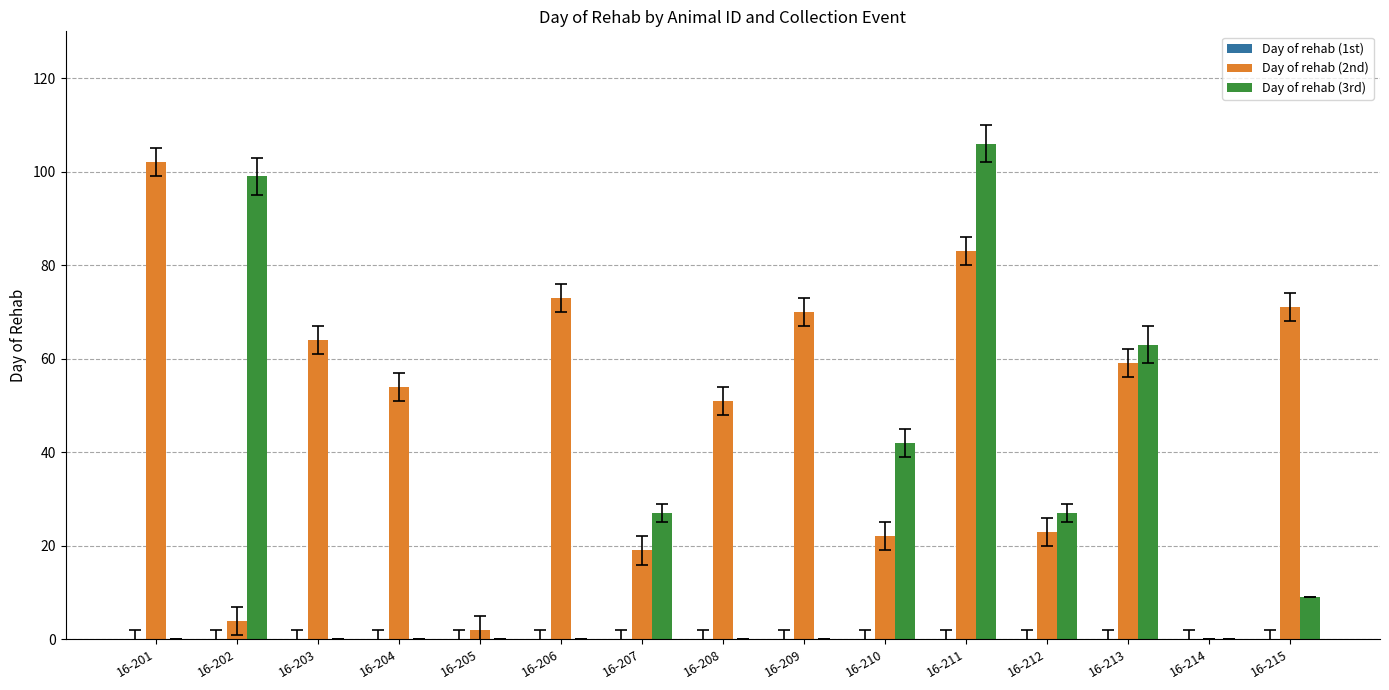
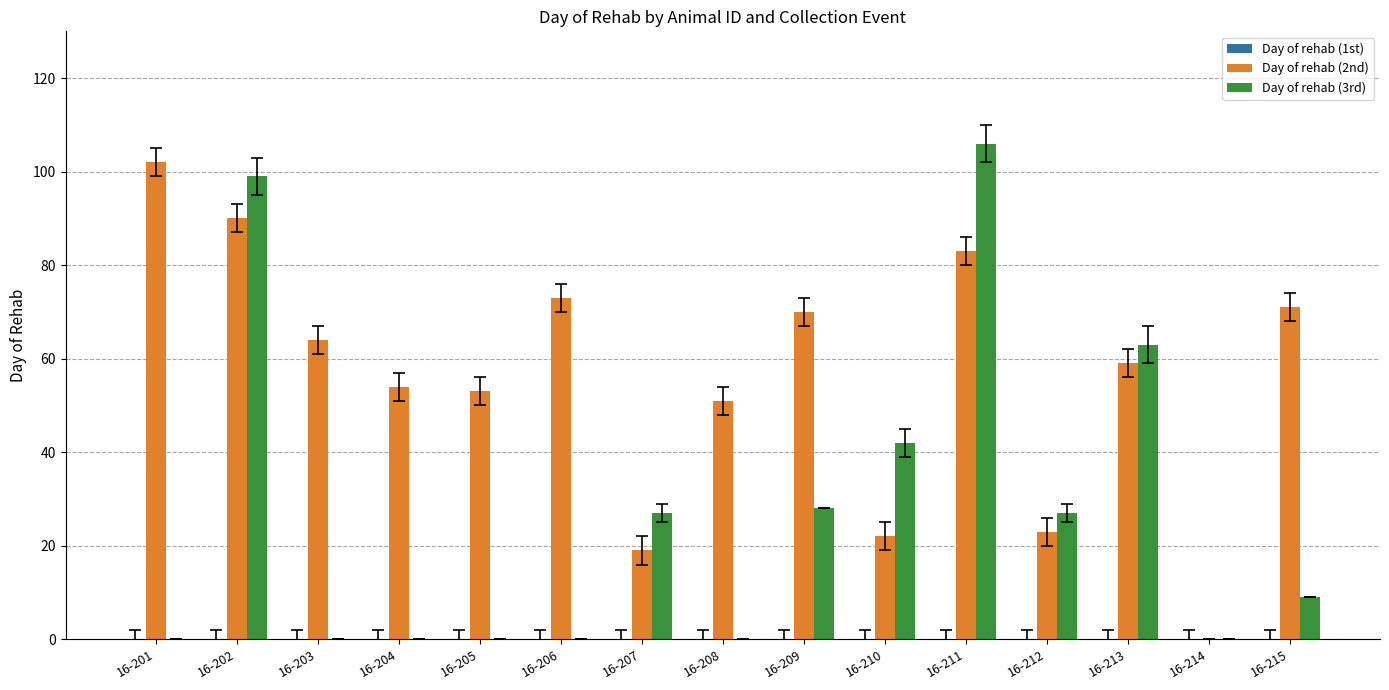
  {
    "Day of rehab (2nd)": {
      "16-201": 102,
-     "16-202": 4,
+     "16-202": 90,
      "16-203": 64,
      "16-204": 54,
-     "16-205": 2,
+     "16-205": 53,
      "16-206": 73,
      "16-207": 19,
      "16-208": 51,
      "16-209": 70,
      "16-210": 22,
      "16-211": 83,
      "16-212": 23,
      "16-213": 59,
      "16-214": 0,
      "16-215": 71
    },
    "Day of rehab (3rd)": {
      "16-201": 0,
      "16-202": 99,
      "16-203": 0,
      "16-204": 0,
      "16-205": 0,
      "16-206": 0,
      "16-207": 27,
      "16-208": 0,
-     "16-209": 0,
+     "16-209": 28,
      "16-210": 42,
      "16-211": 106,
      "16-212": 27,
      "16-213": 63,
      "16-214": 0,
      "16-215": 9
    }
  }
